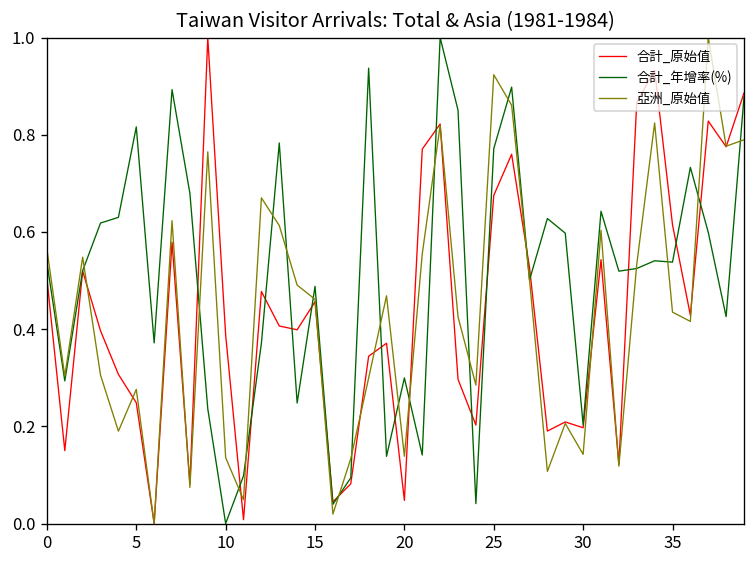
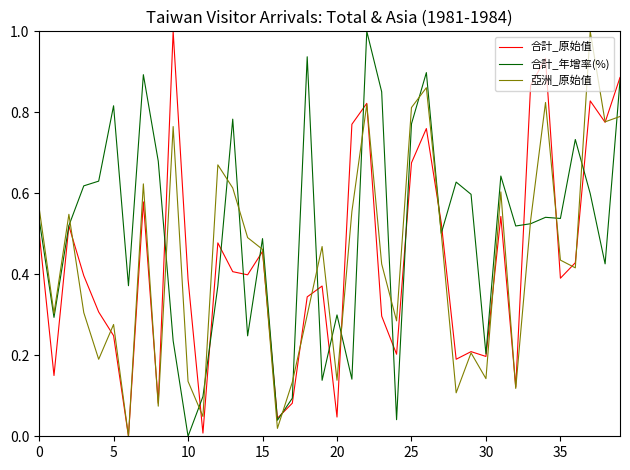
  {
    "合計_原始值": {
      "0": 0.50,
      "5": 0.25,
      "10": 0.39,
      "20": 0.05,
      "25": 0.68,
      "30": 0.20,
-     "35": 0.61
+     "35": 0.39
    },
    "合計_年增率(%)": {
      "0": 0.54,
      "5": 0.82,
      "10": 0.00,
      "15": 0.49,
      "20": 0.30,
      "25": 0.77,
      "30": 0.20,
      "35": 0.54
    },
    "亞洲_原始值": {
      "0": 0.56,
      "5": 0.28,
      "10": 0.14,
      "20": 0.14,
-     "25": 0.92,
+     "25": 0.81,
      "30": 0.14,
      "35": 0.44
    }
  }
